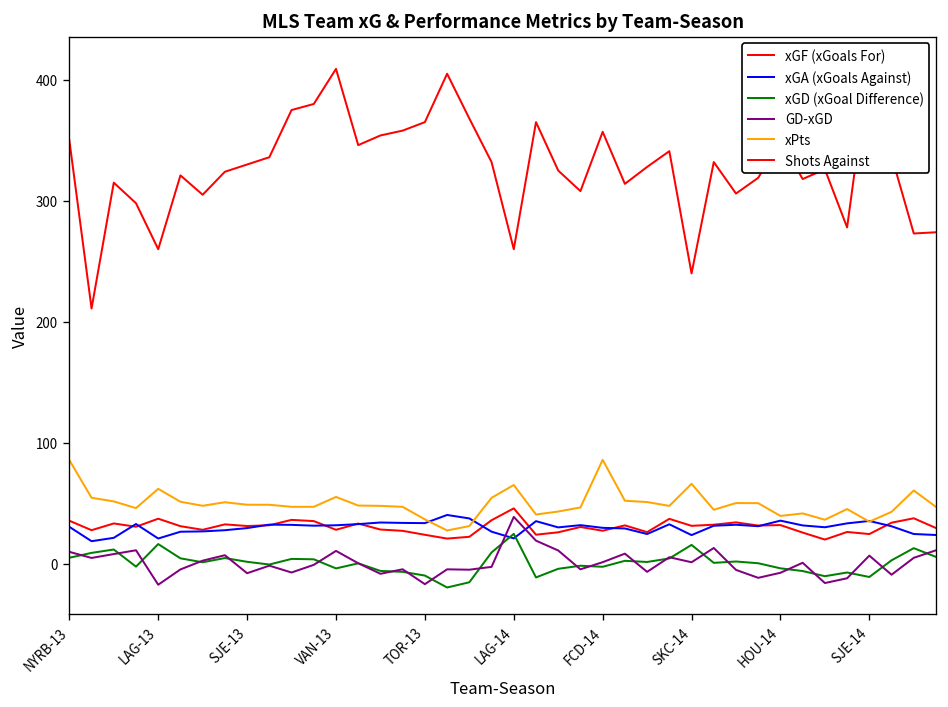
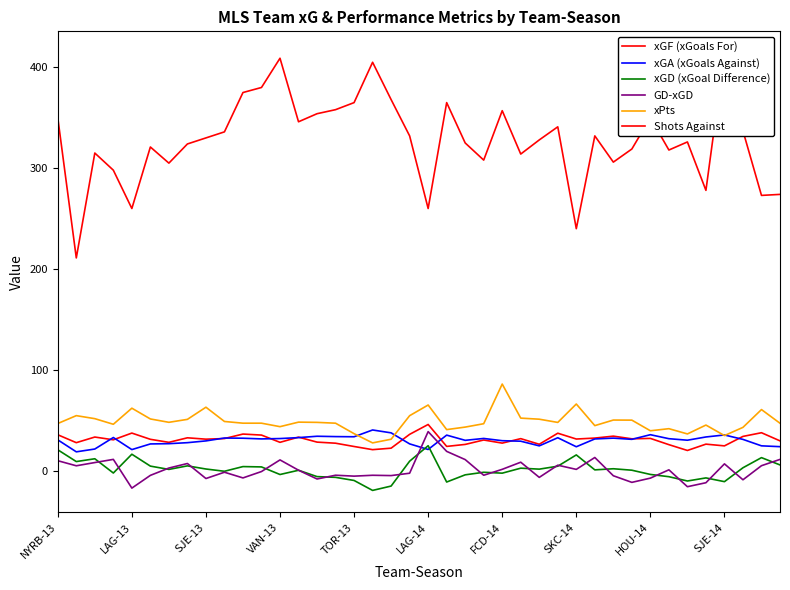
  {
    "xGA (xGoals Against)": {
      "NYRB-13": 31,
      "LAG-13": 21,
      "VAN-13": 32,
      "TOR-13": 34,
      "LAG-14": 21,
      "SKC-14": 24,
      "HOU-14": 36
    },
    "xGD (xGoal Difference)": {
-     "NYRB-13": 5,
+     "NYRB-13": 21,
      "LAG-13": 16,
      "SJE-13": 2,
      "VAN-13": -4,
      "TOR-13": -10,
      "LAG-14": 25,
      "FCD-14": -2,
      "SKC-14": 16,
      "HOU-14": -4,
      "SJE-14": -11
    },
    "GD-xGD": {
      "NYRB-13": 10,
      "LAG-13": -17,
      "SJE-13": -8,
      "VAN-13": 11,
-     "TOR-13": -17,
+     "TOR-13": -5,
      "LAG-14": 39,
      "FCD-14": 1,
      "SKC-14": 1,
      "HOU-14": -7,
      "SJE-14": 7
    },
    "xPts": {
-     "NYRB-13": 86,
+     "NYRB-13": 47,
      "LAG-13": 62,
-     "SJE-13": 49,
-     "VAN-13": 55,
+     "SJE-13": 63,
+     "VAN-13": 44,
      "TOR-13": 37,
      "LAG-14": 65,
      "FCD-14": 86,
      "SKC-14": 66,
      "HOU-14": 40
    }
  }
